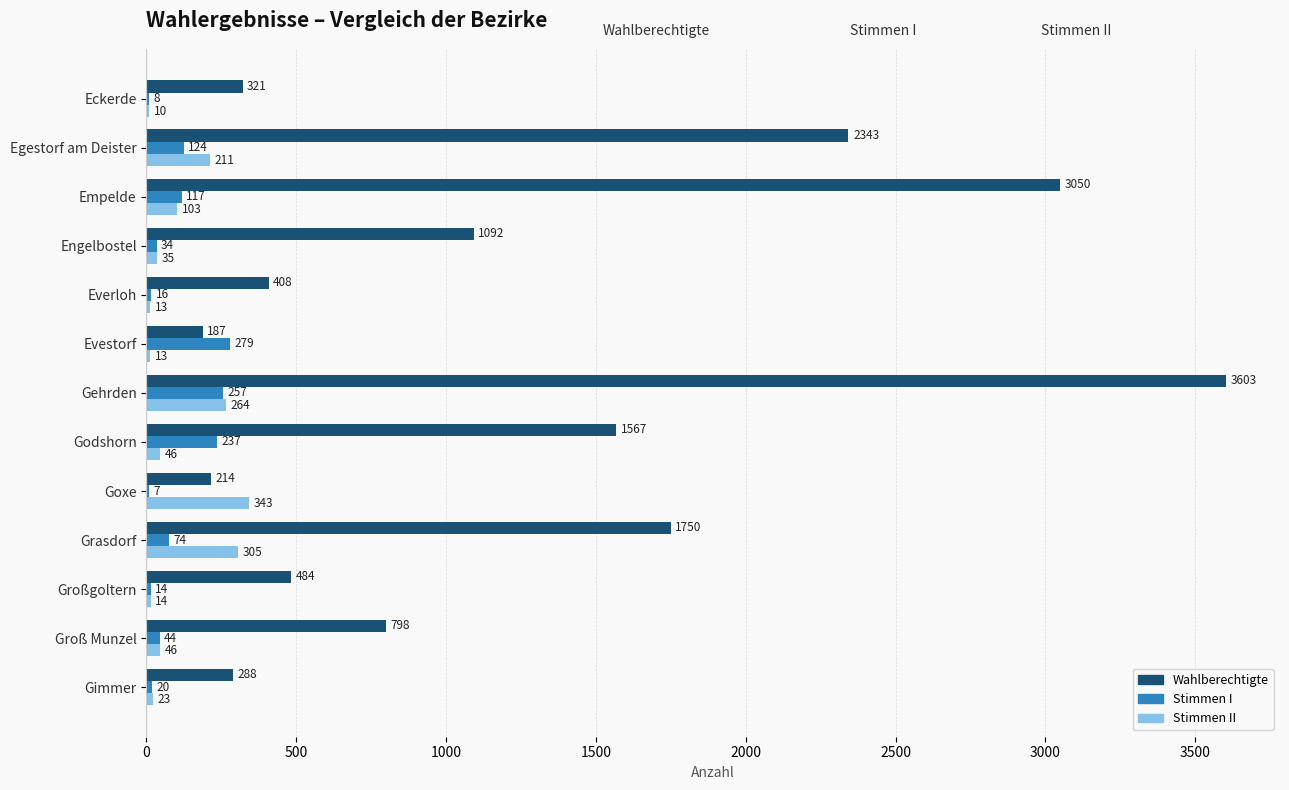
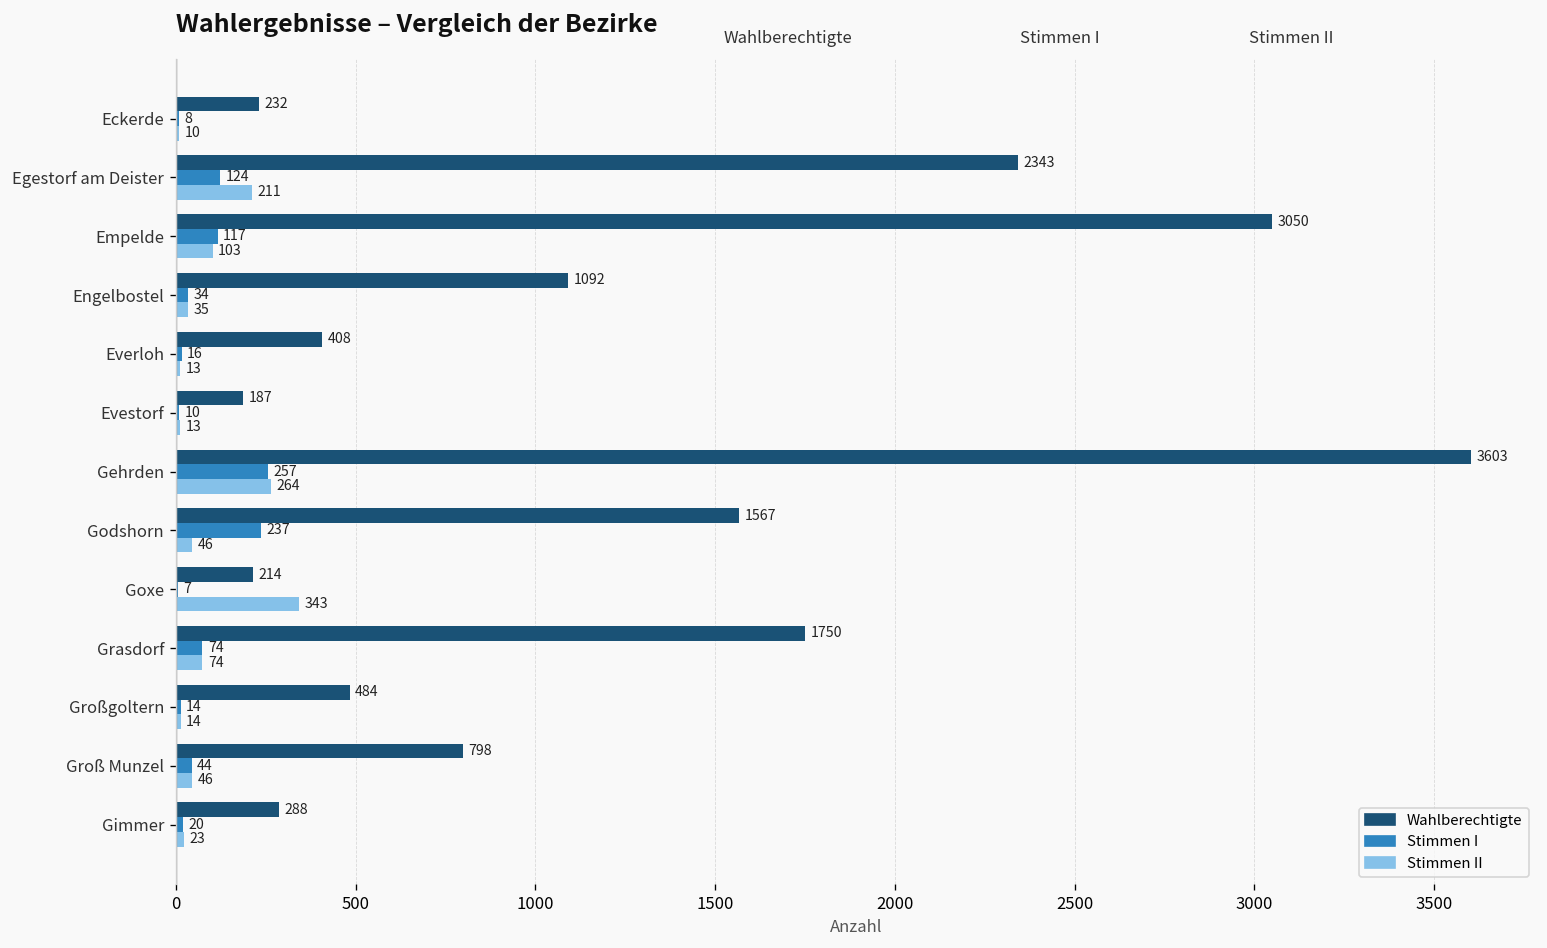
  {
    "Wahlberechtigte": {
-     "Eckerde": 321,
+     "Eckerde": 232,
      "Egestorf am Deister": 2343,
      "Empelde": 3050,
      "Engelbostel": 1092,
      "Everloh": 408,
      "Evestorf": 187,
      "Gehrden": 3603,
      "Godshorn": 1567,
      "Goxe": 214,
      "Grasdorf": 1750,
      "Großgoltern": 484,
      "Groß Munzel": 798,
      "Gimmer": 288
    },
    "Stimmen I": {
      "Eckerde": 8,
      "Egestorf am Deister": 124,
      "Empelde": 117,
      "Engelbostel": 34,
      "Everloh": 16,
-     "Evestorf": 279,
+     "Evestorf": 10,
      "Gehrden": 257,
      "Godshorn": 237,
      "Goxe": 7,
      "Grasdorf": 74,
      "Großgoltern": 14,
      "Groß Munzel": 44,
      "Gimmer": 20
    },
    "Stimmen II": {
      "Eckerde": 10,
      "Egestorf am Deister": 211,
      "Empelde": 103,
      "Engelbostel": 35,
      "Everloh": 13,
      "Evestorf": 13,
      "Gehrden": 264,
      "Godshorn": 46,
      "Goxe": 343,
-     "Grasdorf": 305,
+     "Grasdorf": 74,
      "Großgoltern": 14,
      "Groß Munzel": 46,
      "Gimmer": 23
    }
  }
